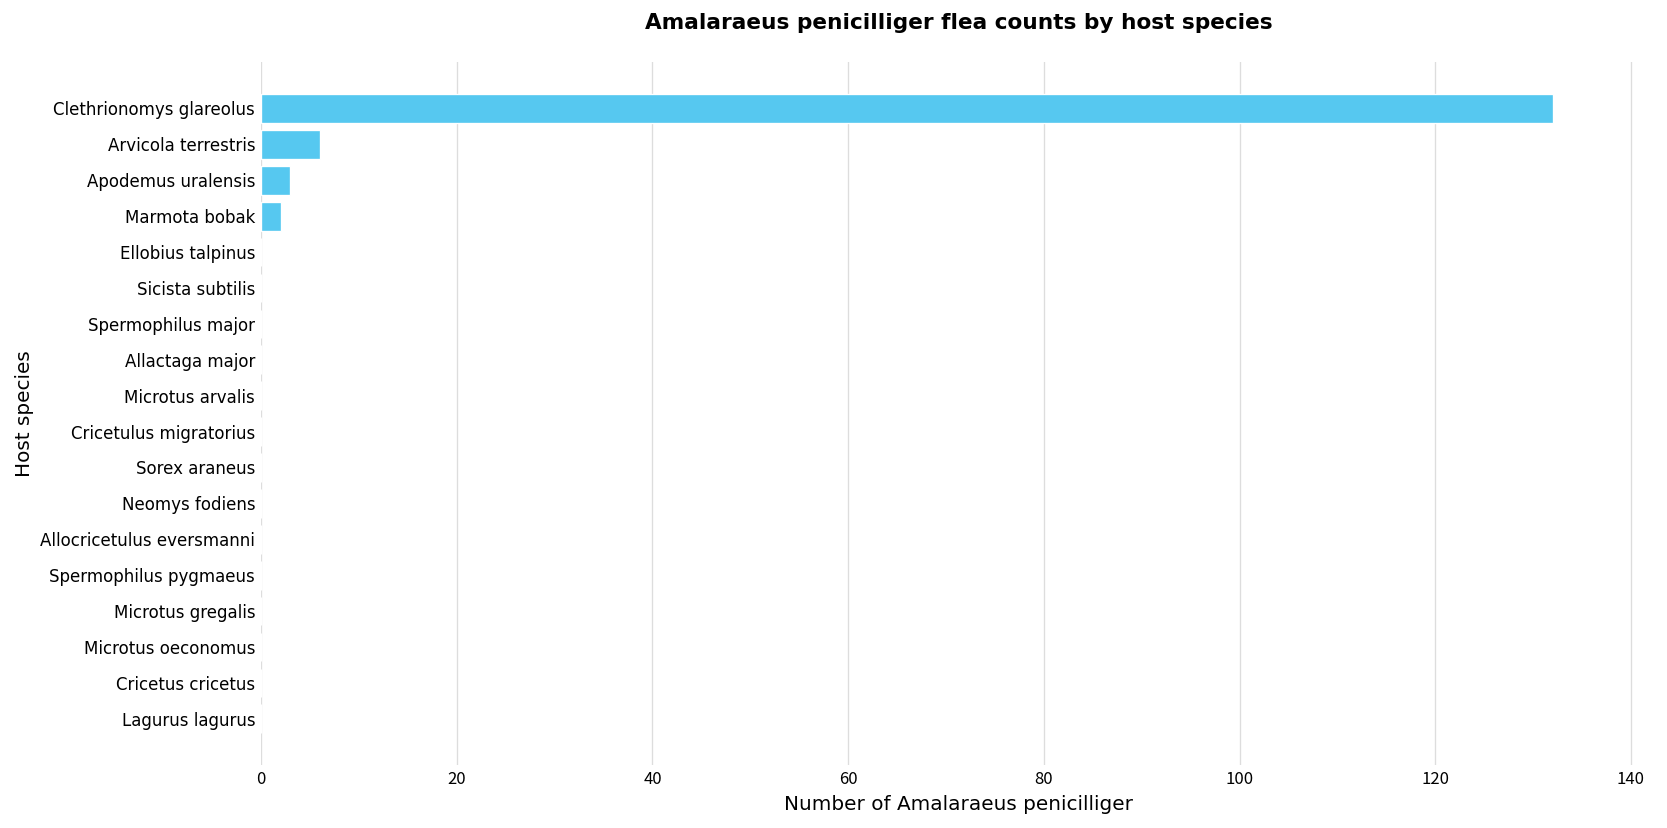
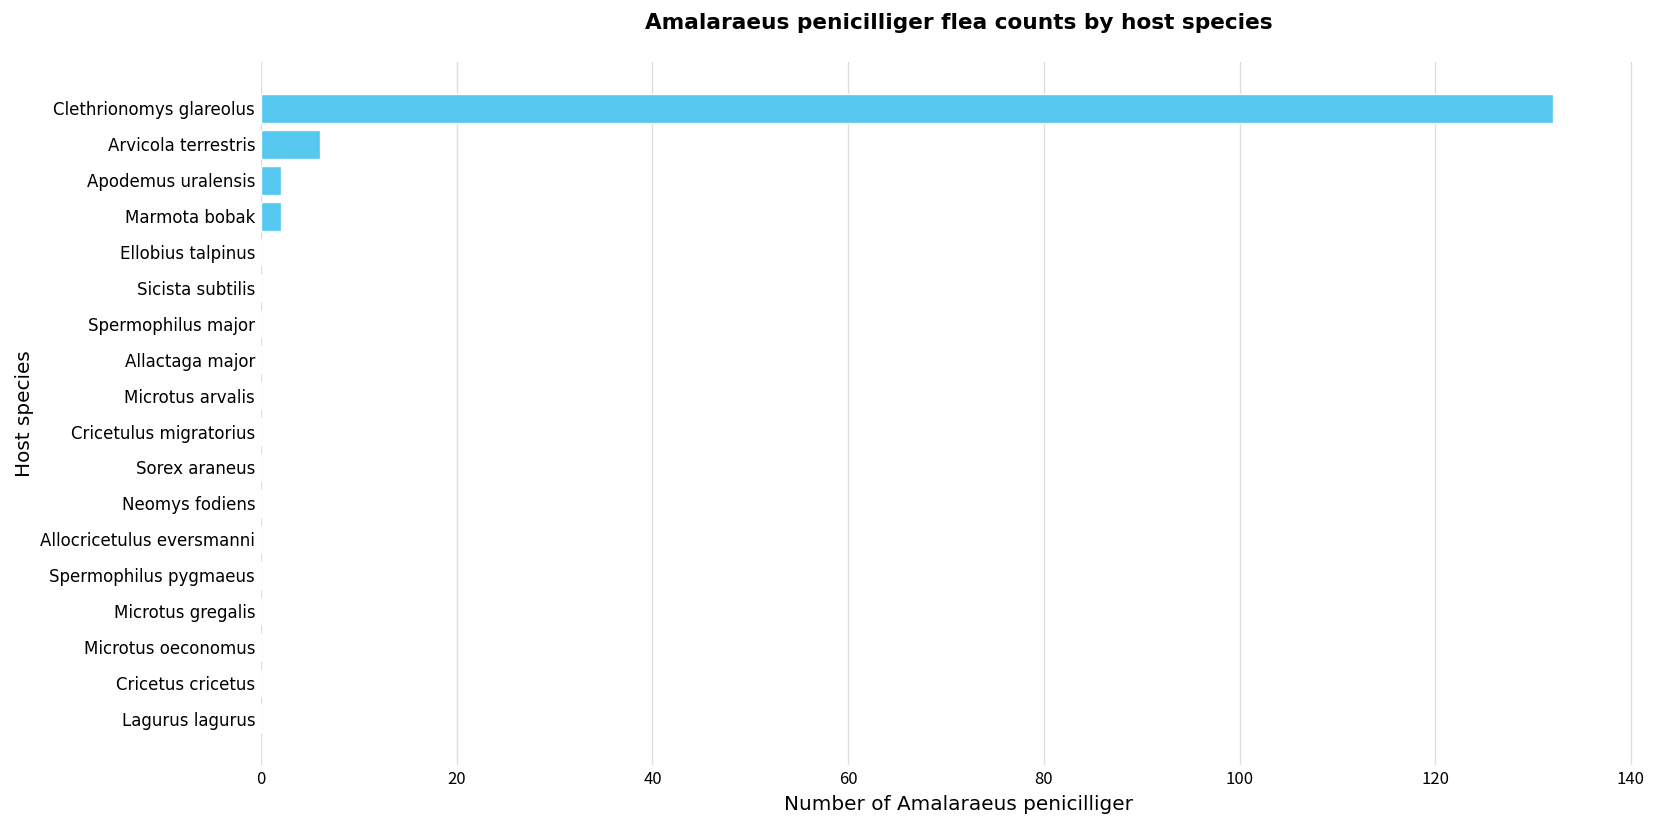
  {
    "Clethrionomys glareolus": 132,
    "Arvicola terrestris": 6,
-   "Apodemus uralensis": 3,
+   "Apodemus uralensis": 2,
    "Marmota bobak": 2,
    "Ellobius talpinus": 0,
    "Sicista subtilis": 0,
    "Spermophilus major": 0,
    "Allactaga major": 0,
    "Microtus arvalis": 0,
    "Cricetulus migratorius": 0,
    "Sorex araneus": 0,
    "Neomys fodiens": 0,
    "Allocricetulus eversmanni": 0,
    "Spermophilus pygmaeus": 0,
    "Microtus gregalis": 0,
    "Microtus oeconomus": 0,
    "Cricetus cricetus": 0,
    "Lagurus lagurus": 0
  }
